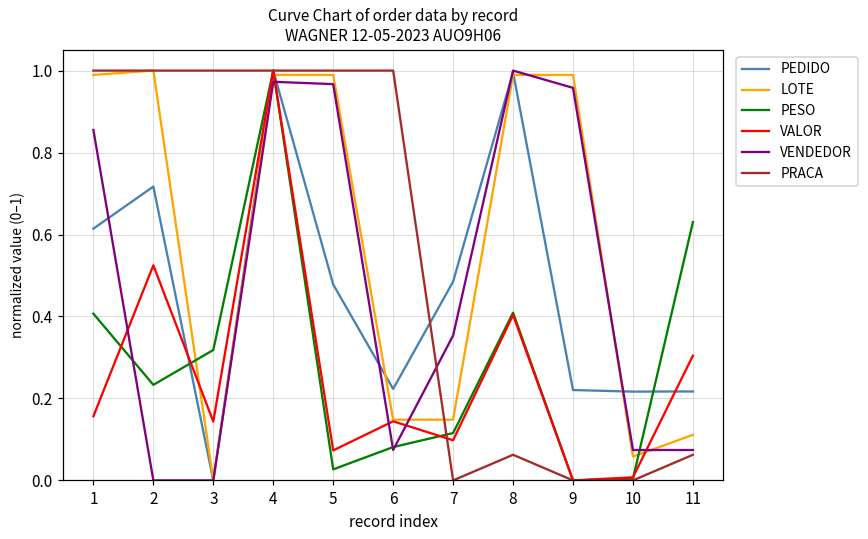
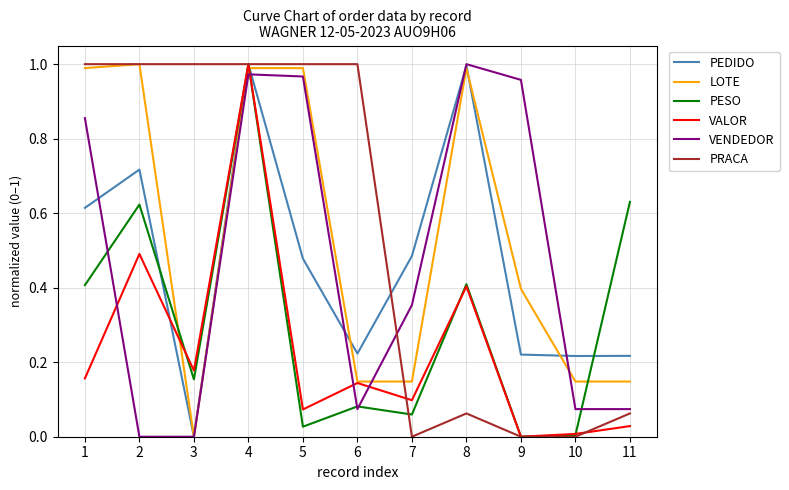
  {
    "PEDIDO": {
      "1": 0.61,
      "2": 0.72,
      "5": 0.48,
      "6": 0.22,
      "7": 0.49,
      "9": 0.22,
      "10": 0.22,
      "11": 0.22
    },
    "LOTE": {
      "1": 0.99,
      "4": 0.99,
      "5": 0.99,
      "7": 0.15,
-     "9": 0.99,
-     "10": 0.06,
-     "11": 0.11
+     "9": 0.40,
+     "10": 0.15,
+     "11": 0.15
    },
    "PESO": {
      "1": 0.41,
-     "2": 0.23,
-     "3": 0.32,
+     "2": 0.62,
+     "3": 0.15,
      "5": 0.03,
      "6": 0.08,
-     "7": 0.12,
+     "7": 0.06,
      "11": 0.63
    },
    "VALOR": {
      "1": 0.16,
-     "2": 0.52,
-     "3": 0.14,
+     "2": 0.49,
+     "3": 0.18,
      "5": 0.07,
      "7": 0.10,
-     "11": 0.30
+     "11": 0.03
    },
    "VENDEDOR": {
      "1": 0.86,
      "2": 0.00,
      "4": 0.97,
      "5": 0.97,
      "6": 0.07,
      "7": 0.35,
      "9": 0.96,
      "10": 0.07,
      "11": 0.07
    },
    "PRACA": {
      "1": 1.00,
      "3": 1.00,
      "5": 1.00,
      "6": 1.00,
      "7": 0.00,
      "8": 0.06,
      "11": 0.06
    }
  }
